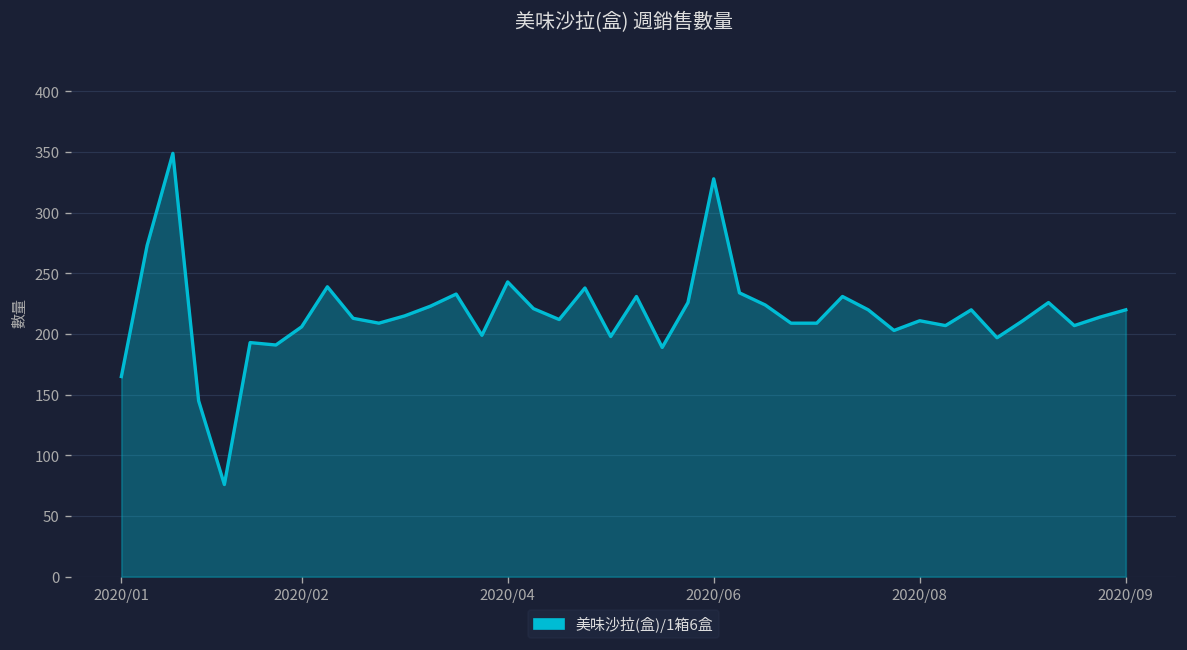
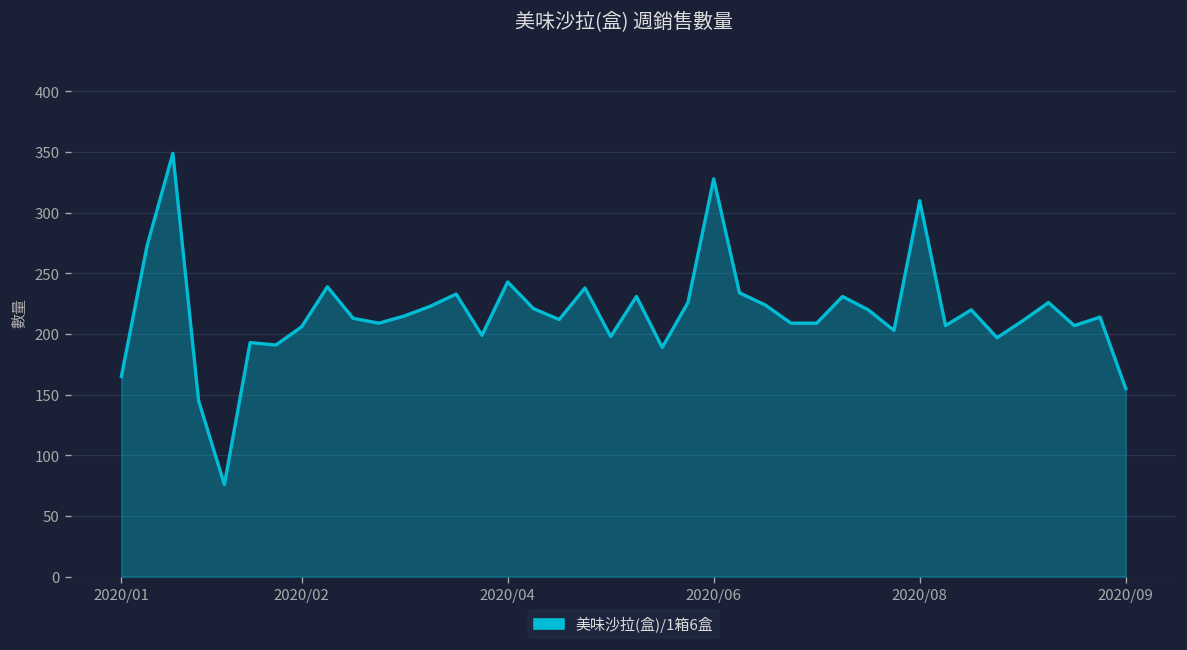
  {
    "2020/01": 165,
    "2020/02": 206,
    "2020/04": 243,
    "2020/06": 328,
-   "2020/08": 211,
-   "2020/09": 220
+   "2020/08": 310,
+   "2020/09": 155
  }
